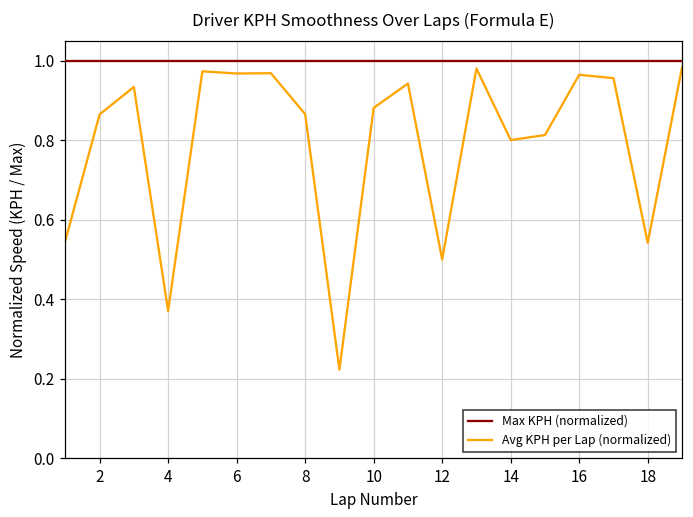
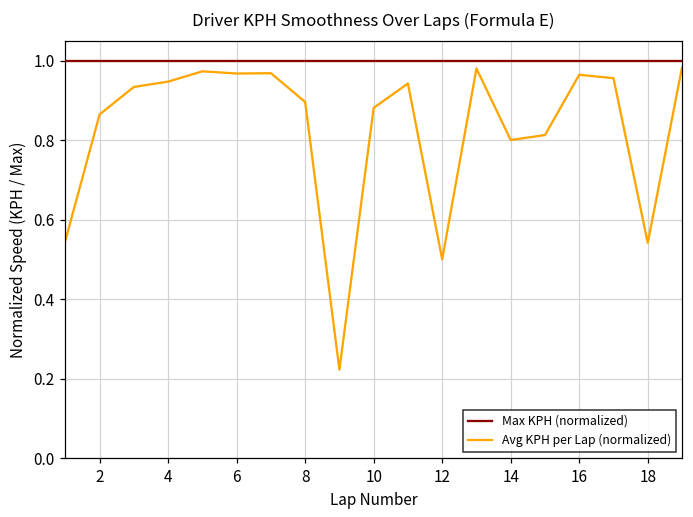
  {
    "Max KPH (normalized)": {
      "2": 1.00,
      "4": 1.00,
      "6": 1.00,
      "8": 1.00,
      "10": 1.00,
      "12": 1.00,
      "14": 1.00,
      "16": 1.00,
      "18": 1.00
    },
    "Avg KPH per Lap (normalized)": {
      "2": 0.86,
-     "4": 0.37,
+     "4": 0.95,
      "6": 0.97,
-     "8": 0.87,
+     "8": 0.90,
      "10": 0.88,
      "12": 0.50,
      "14": 0.80,
      "16": 0.96,
      "18": 0.54
    }
  }
